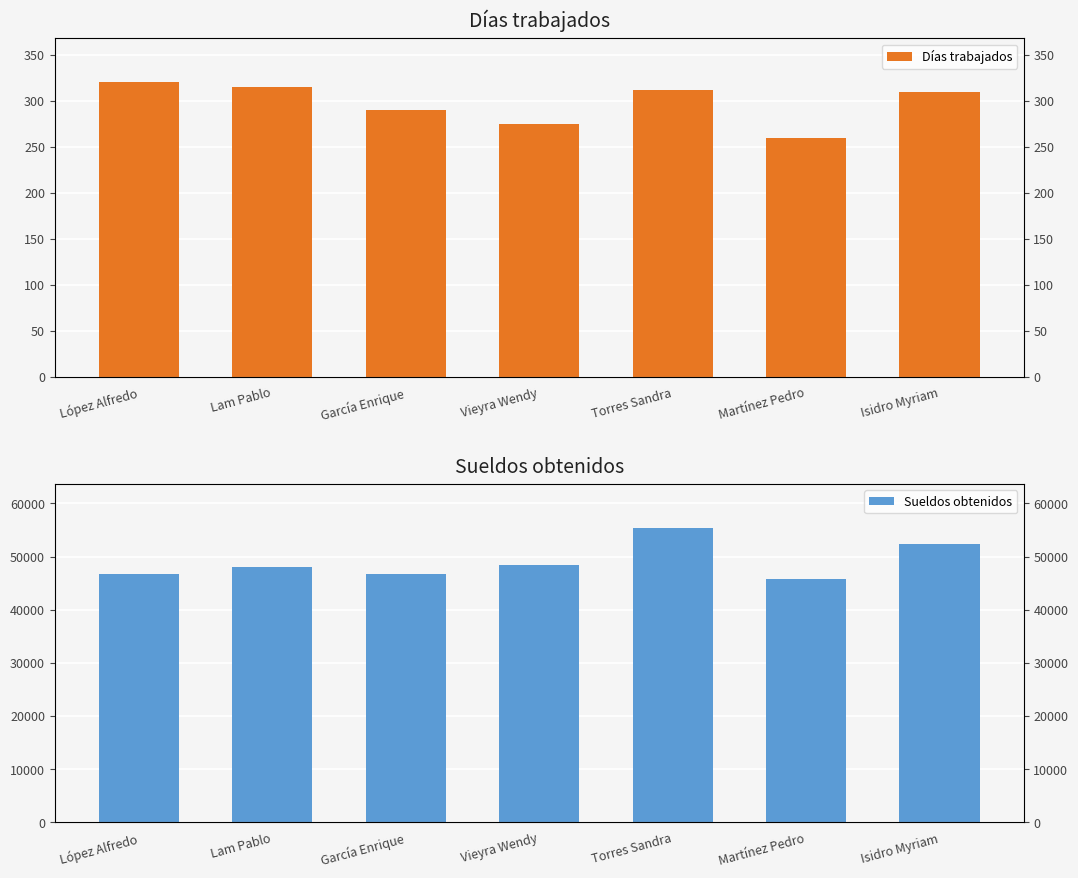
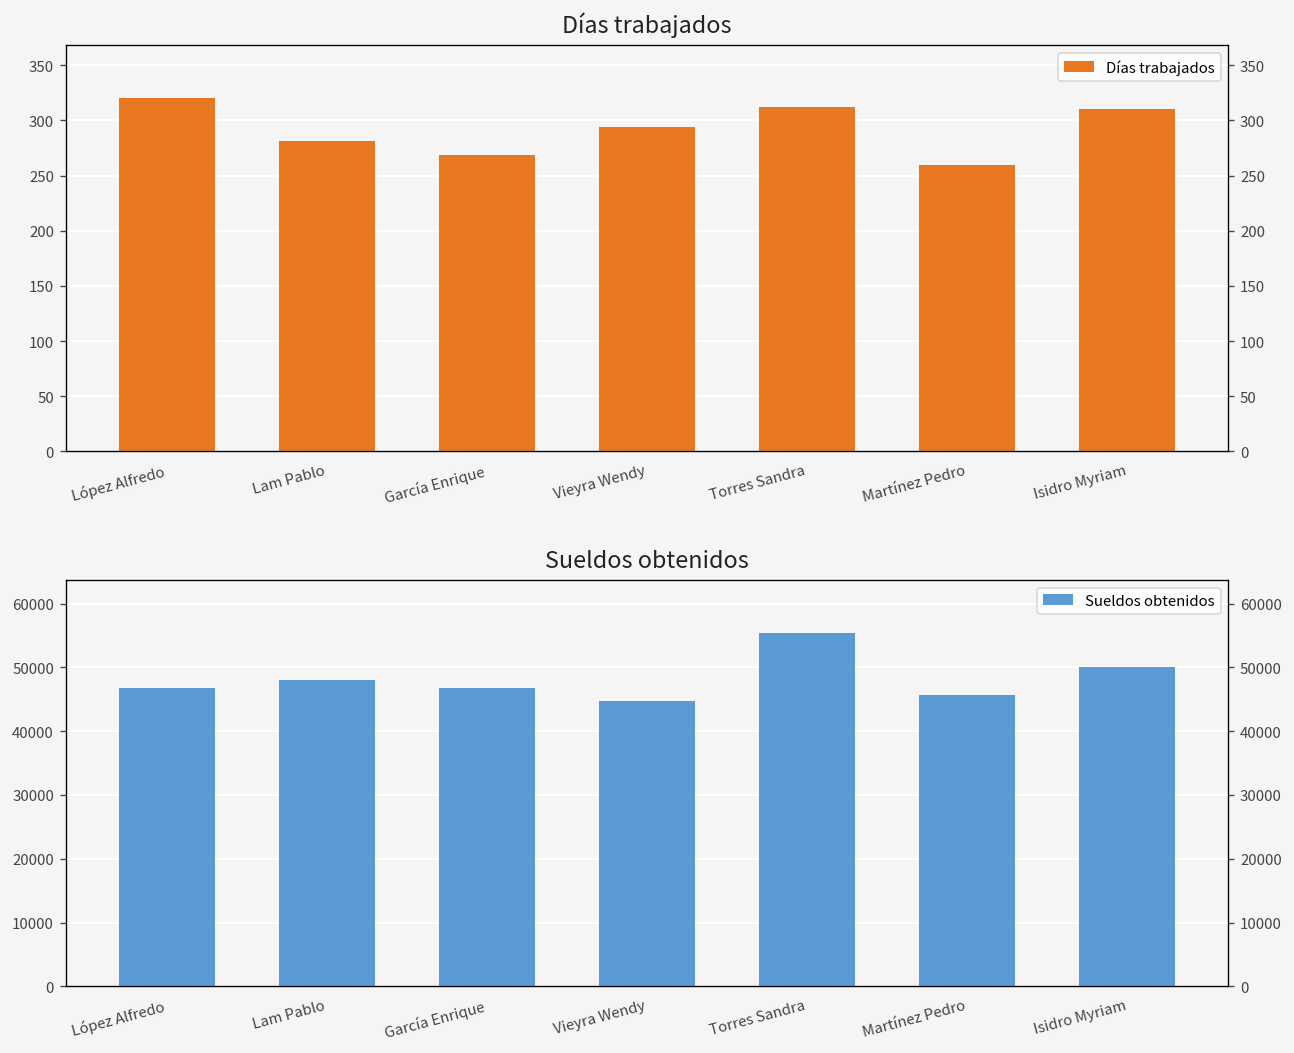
  {
    "Días trabajados": {
      "López Alfredo": 320,
-     "Lam Pablo": 320,
-     "García Enrique": 290,
-     "Vieyra Wendy": 280,
+     "Lam Pablo": 280,
+     "García Enrique": 270,
+     "Vieyra Wendy": 290,
      "Torres Sandra": 310,
      "Martínez Pedro": 260,
      "Isidro Myriam": 310
    },
    "Sueldos obtenidos": {
      "López Alfredo": 47000,
      "Lam Pablo": 48000,
      "García Enrique": 47000,
-     "Vieyra Wendy": 48000,
+     "Vieyra Wendy": 45000,
      "Torres Sandra": 55000,
      "Martínez Pedro": 46000,
-     "Isidro Myriam": 52000
+     "Isidro Myriam": 50000
    }
  }
